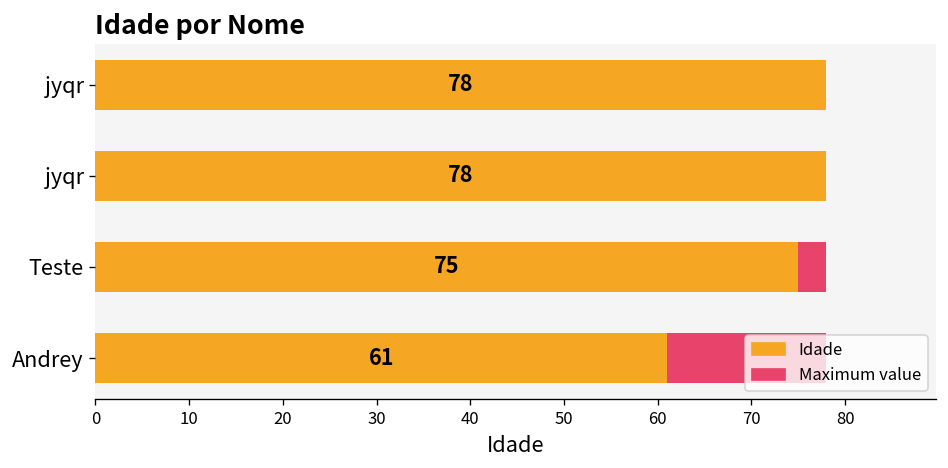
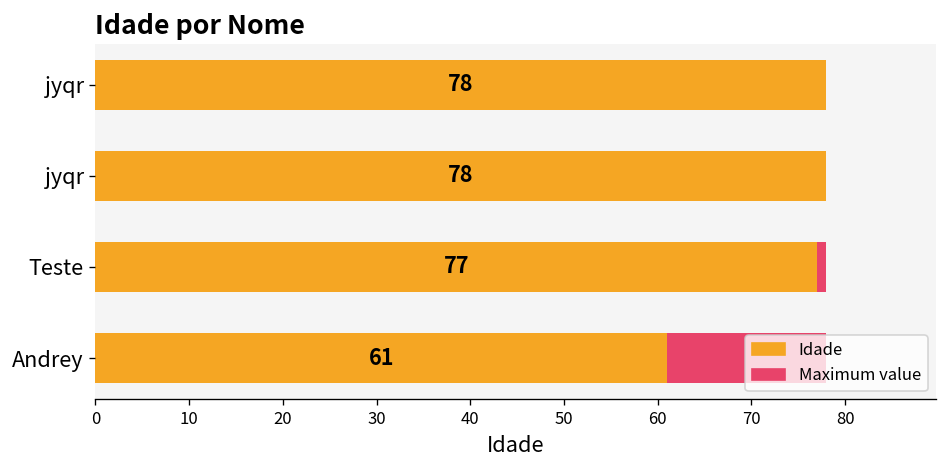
  {
    "Maximum value": {
      "Teste": 78
    },
    "Idade": {
-     "Teste": 75
+     "Teste": 77
    }
  }
